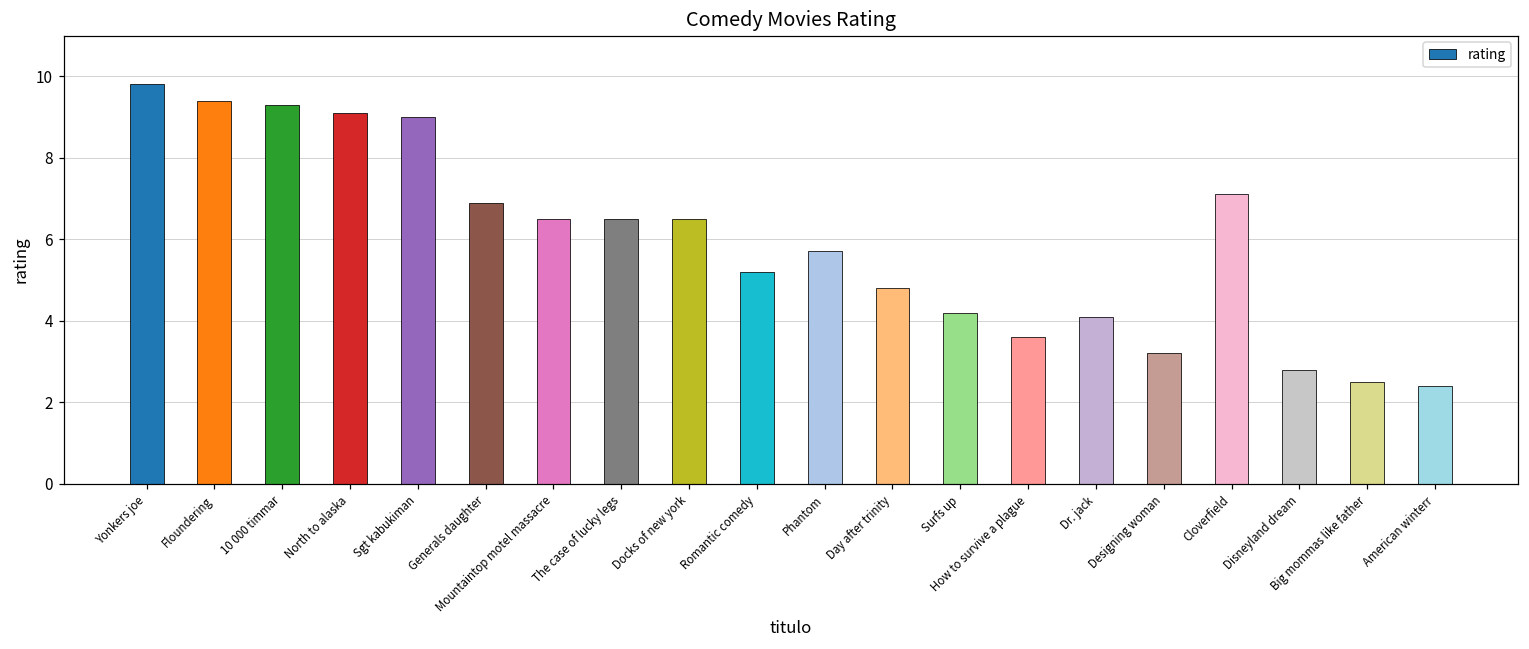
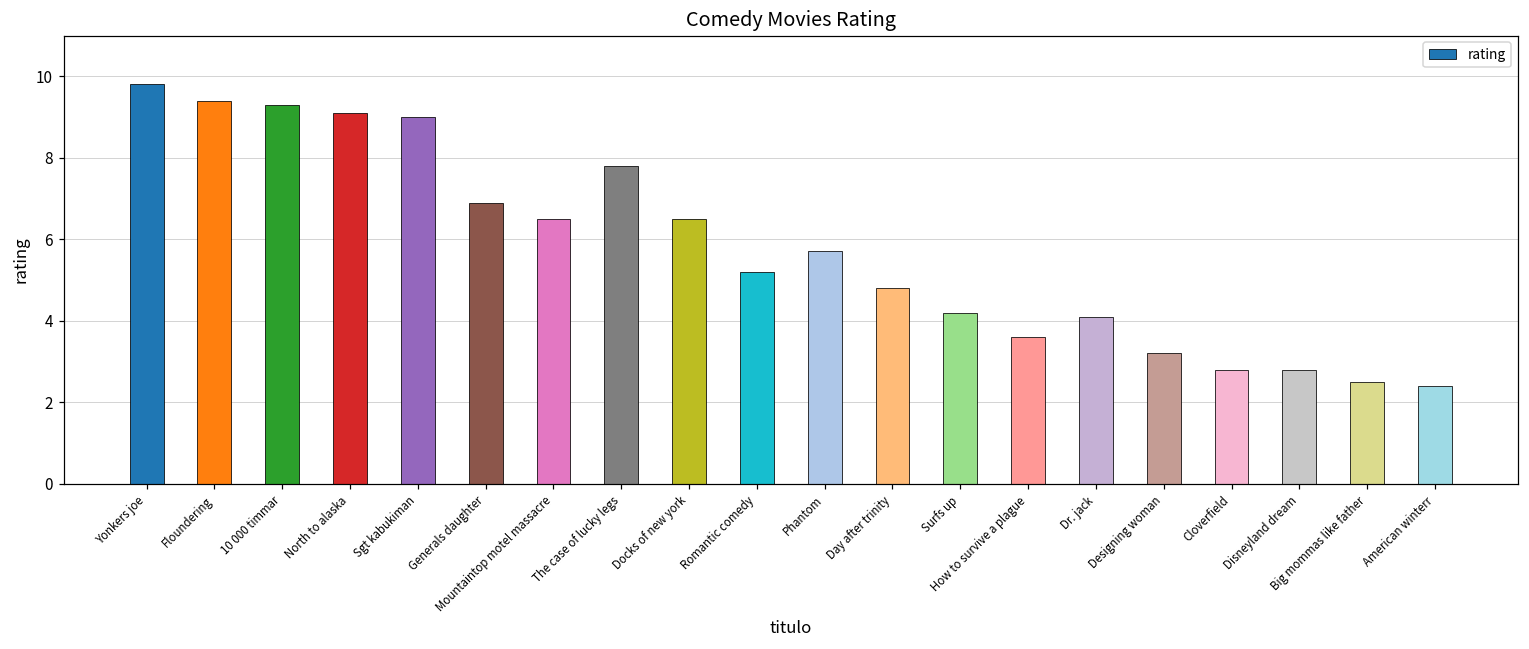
  {
    "Yonkers joe": 9.8,
    "Floundering": 9.4,
    "10 000 timmar": 9.3,
    "North to alaska": 9.1,
    "Sgt kabukiman": 9.0,
    "Generals daughter": 6.9,
    "Mountaintop motel massacre": 6.5,
-   "The case of lucky legs": 6.5,
+   "The case of lucky legs": 7.8,
    "Docks of new york": 6.5,
    "Romantic comedy": 5.2,
    "Phantom": 5.7,
    "Day after trinity": 4.8,
    "Surfs up": 4.2,
    "How to survive a plague": 3.6,
    "Dr. jack": 4.1,
    "Designing woman": 3.2,
-   "Cloverfield": 7.1,
+   "Cloverfield": 2.8,
    "Disneyland dream": 2.8,
    "Big mommas like father": 2.5,
    "American winterr": 2.4
  }
